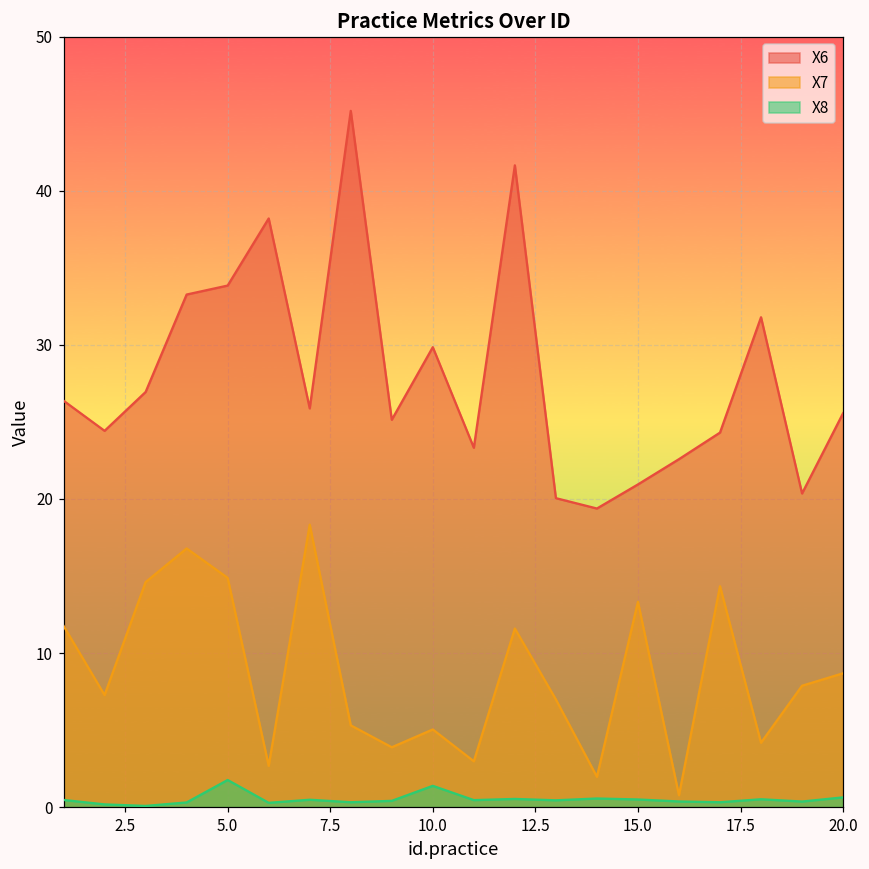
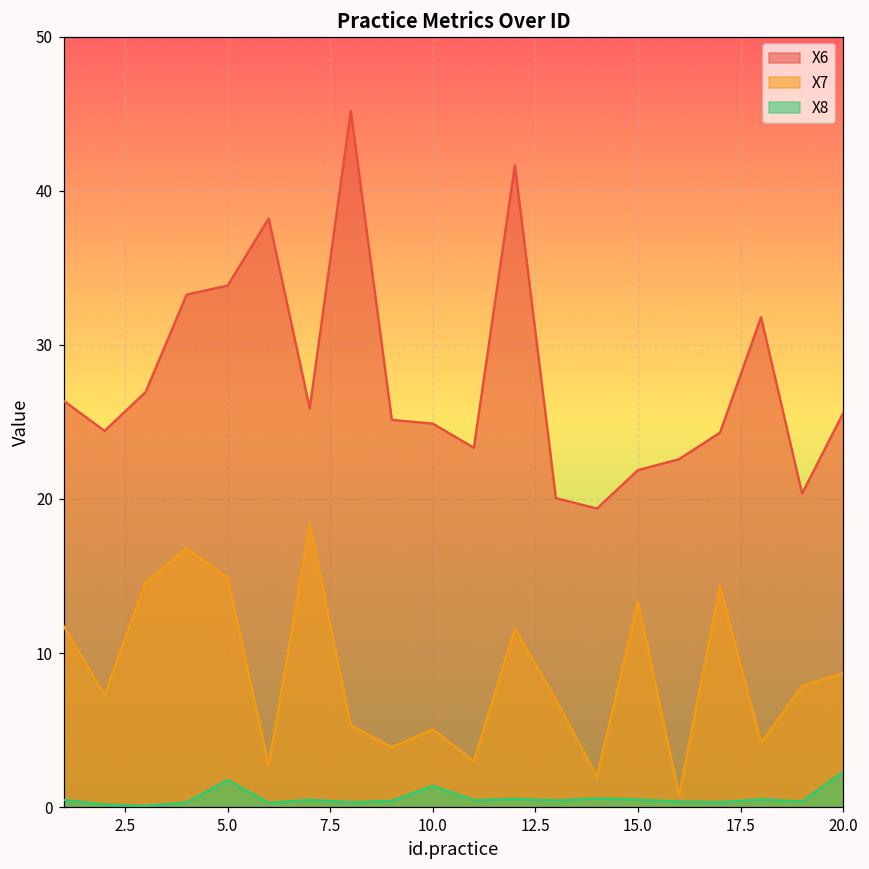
  {
    "X6": {
      "5.0": 33.8,
-     "10.0": 29.8,
-     "15.0": 20.9,
+     "10.0": 24.9,
+     "15.0": 21.9,
      "20.0": 25.6
    },
    "X7": {
      "5.0": 14.9,
      "10.0": 5.0,
      "15.0": 13.3,
      "20.0": 8.7
    },
    "X8": {
      "5.0": 1.8,
      "10.0": 1.4,
      "15.0": 0.5,
-     "20.0": 0.6
+     "20.0": 2.3
    }
  }
